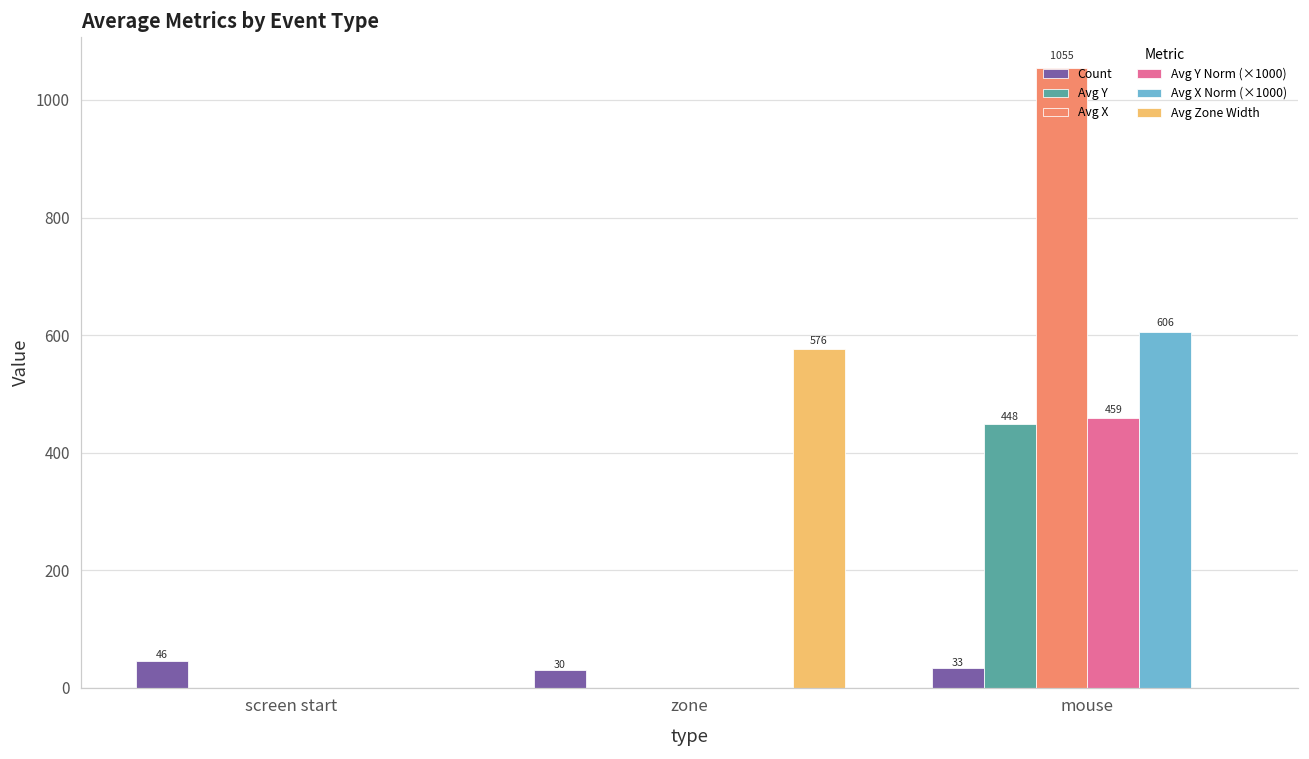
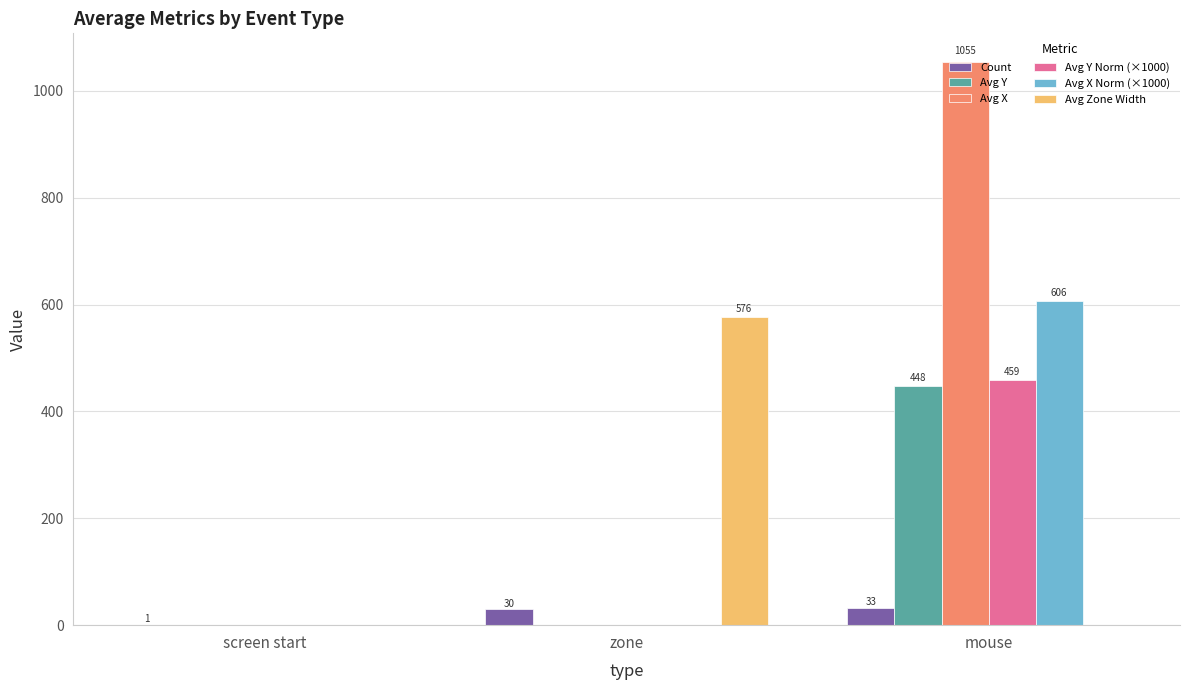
  {
    "Count": {
-     "screen start": 46,
+     "screen start": 1,
      "zone": 30,
      "mouse": 33
    }
  }
